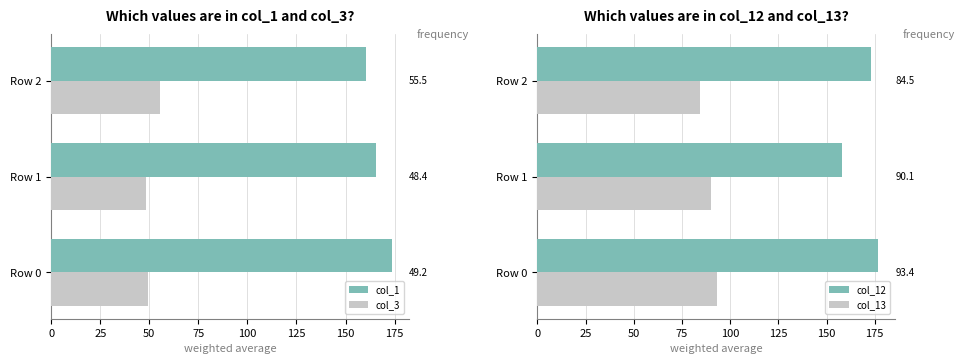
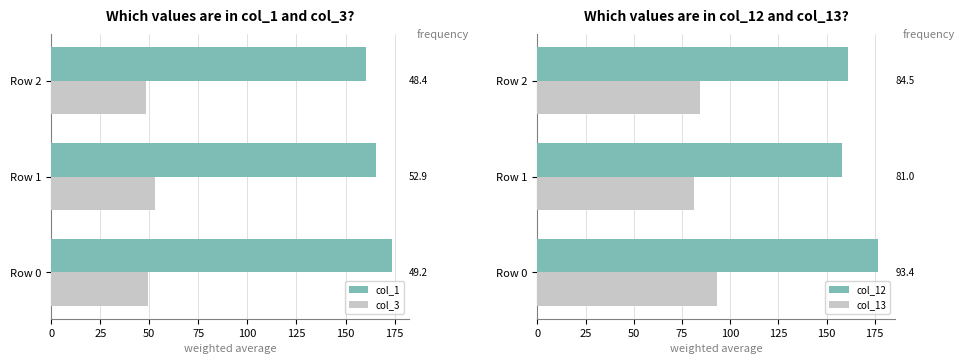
  {
    "Which values are in col_1 and col_3?": {
      "col_1": {
        "Row 2": 160,
        "Row 1": 165
      },
      "col_3": {
-       "Row 2": 55.5,
-       "Row 1": 48.4
+       "Row 2": 48.4,
+       "Row 1": 52.9
      }
    },
    "Which values are in col_12 and col_13?": {
      "col_12": {
-       "Row 2": 173,
+       "Row 2": 161,
        "Row 1": 158
      },
      "col_13": {
-       "Row 1": 90.1
+       "Row 1": 81.0
      }
    }
  }
